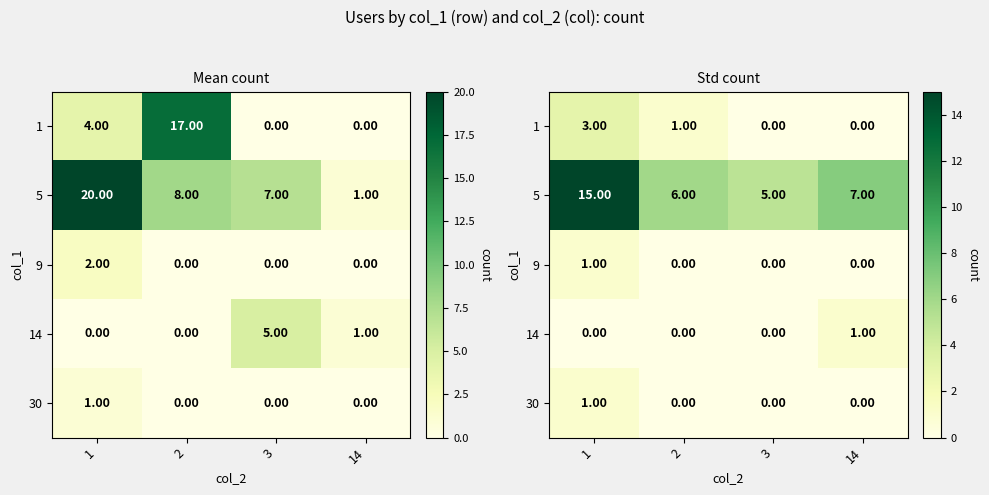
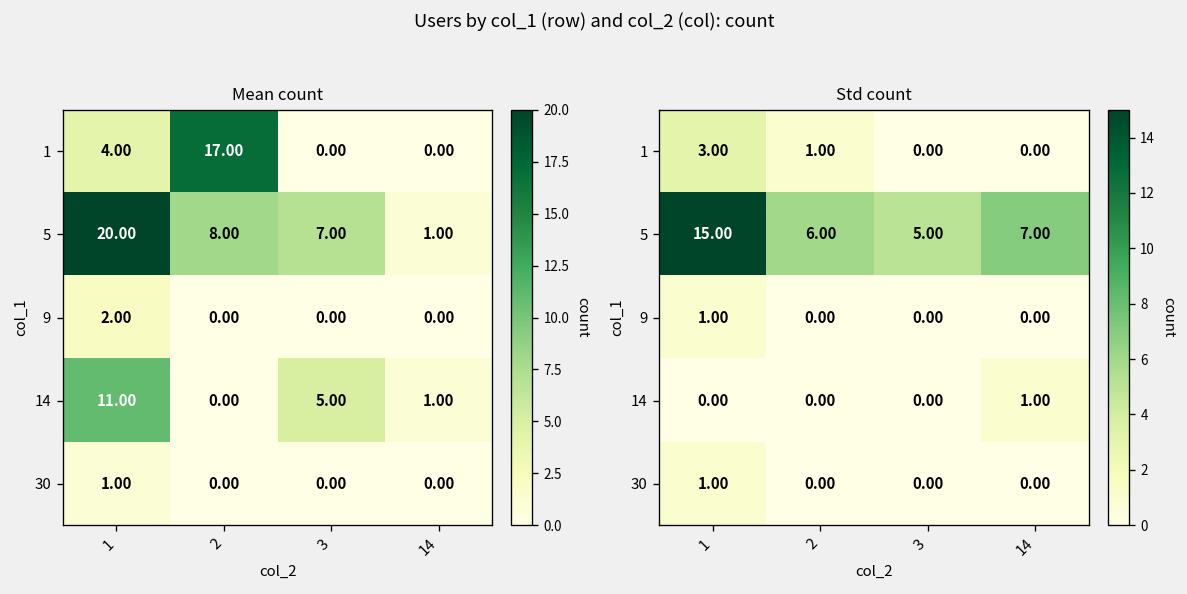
  {
    "Mean count": {
      "1": {
        "1": 4.00,
        "2": 17.00,
        "3": 0.00,
        "14": 0.00
      },
      "5": {
        "1": 20.00,
        "2": 8.00,
        "3": 7.00,
        "14": 1.00
      },
      "9": {
        "1": 2.00,
        "2": 0.00,
        "3": 0.00,
        "14": 0.00
      },
      "14": {
-       "1": 0.00,
+       "1": 11.00,
        "2": 0.00,
        "3": 5.00,
        "14": 1.00
      },
      "30": {
        "1": 1.00,
        "2": 0.00,
        "3": 0.00,
        "14": 0.00
      }
    },
    "Std count": {
      "1": {
        "1": 3.00,
        "2": 1.00,
        "3": 0.00,
        "14": 0.00
      },
      "5": {
        "1": 15.00,
        "2": 6.00,
        "3": 5.00,
        "14": 7.00
      },
      "9": {
        "1": 1.00,
        "2": 0.00,
        "3": 0.00,
        "14": 0.00
      },
      "14": {
        "1": 0.00,
        "2": 0.00,
        "3": 0.00,
        "14": 1.00
      },
      "30": {
        "1": 1.00,
        "2": 0.00,
        "3": 0.00,
        "14": 0.00
      }
    }
  }
